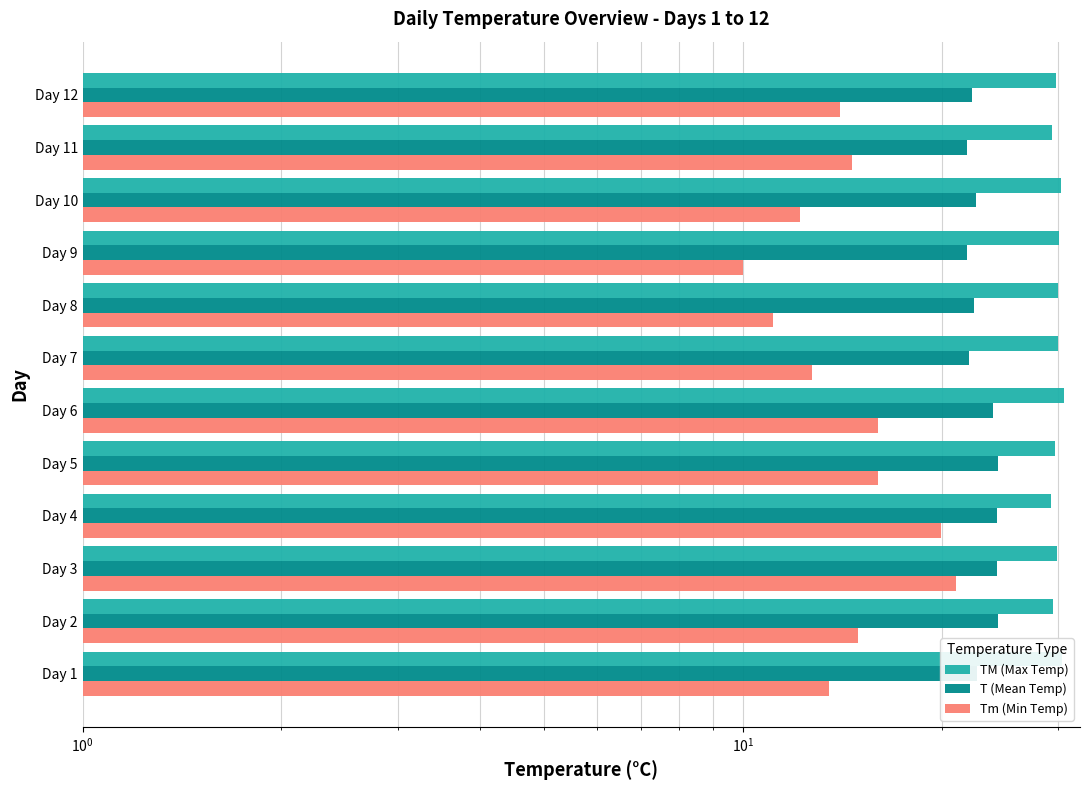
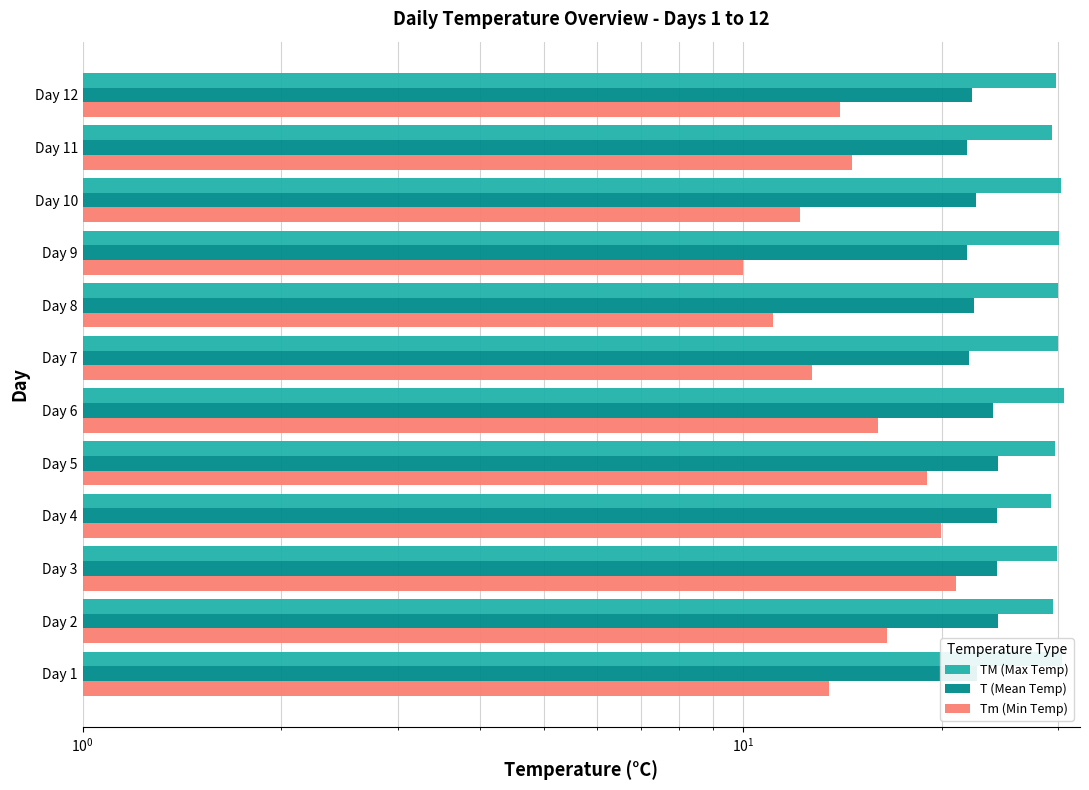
  {
    "Tm (Min Temp)": {
      "Day 12": 14.0,
      "Day 11": 14.6,
      "Day 10": 12.2,
      "Day 9": 10.0,
      "Day 8": 11.1,
      "Day 7": 12.7,
      "Day 6": 16.0,
-     "Day 5": 16,
+     "Day 5": 19,
      "Day 4": 19.9,
      "Day 3": 21.0,
-     "Day 2": 14.9,
+     "Day 2": 16.5,
      "Day 1": 13.5
    }
  }
